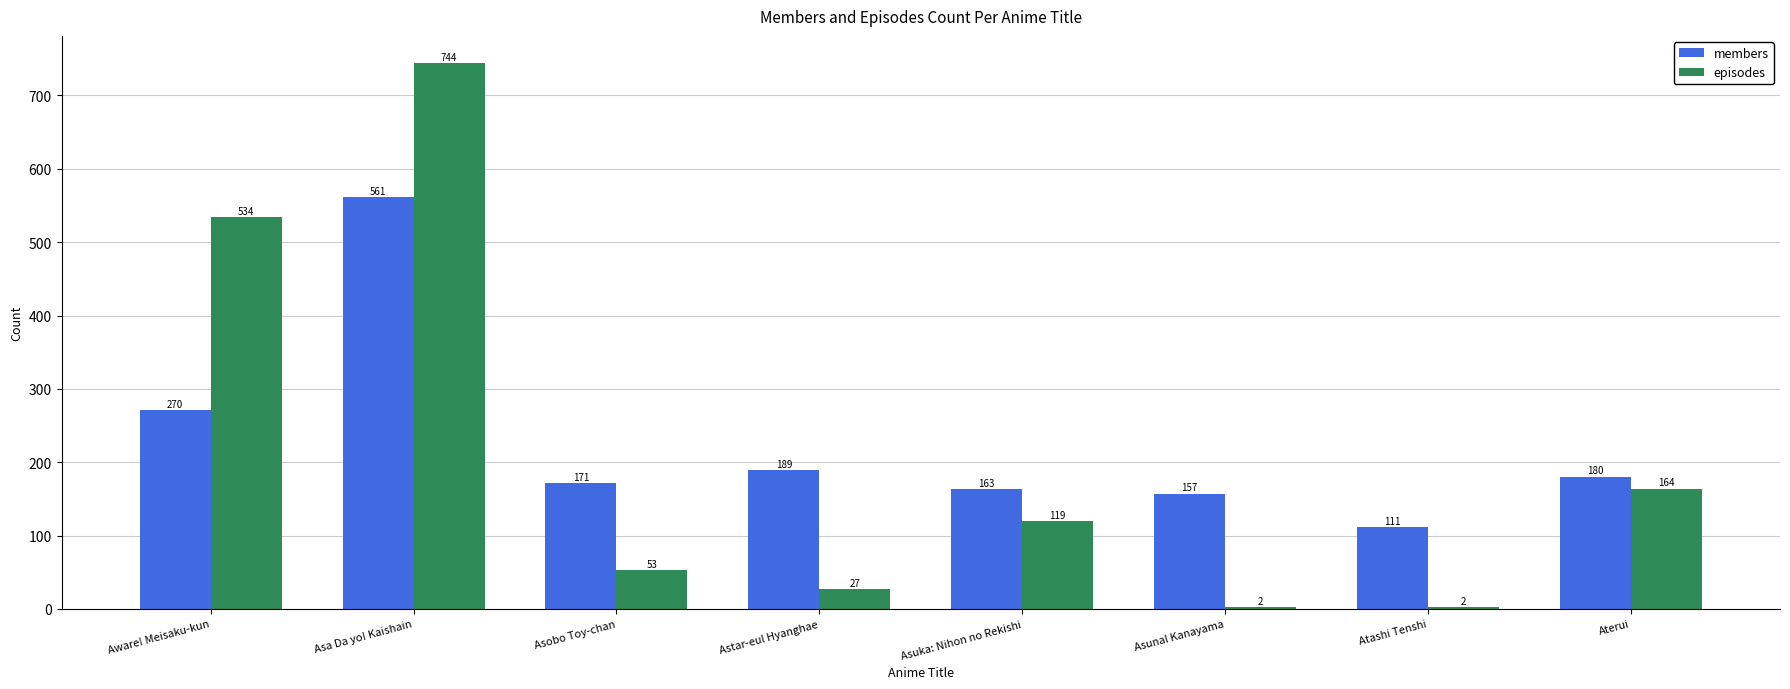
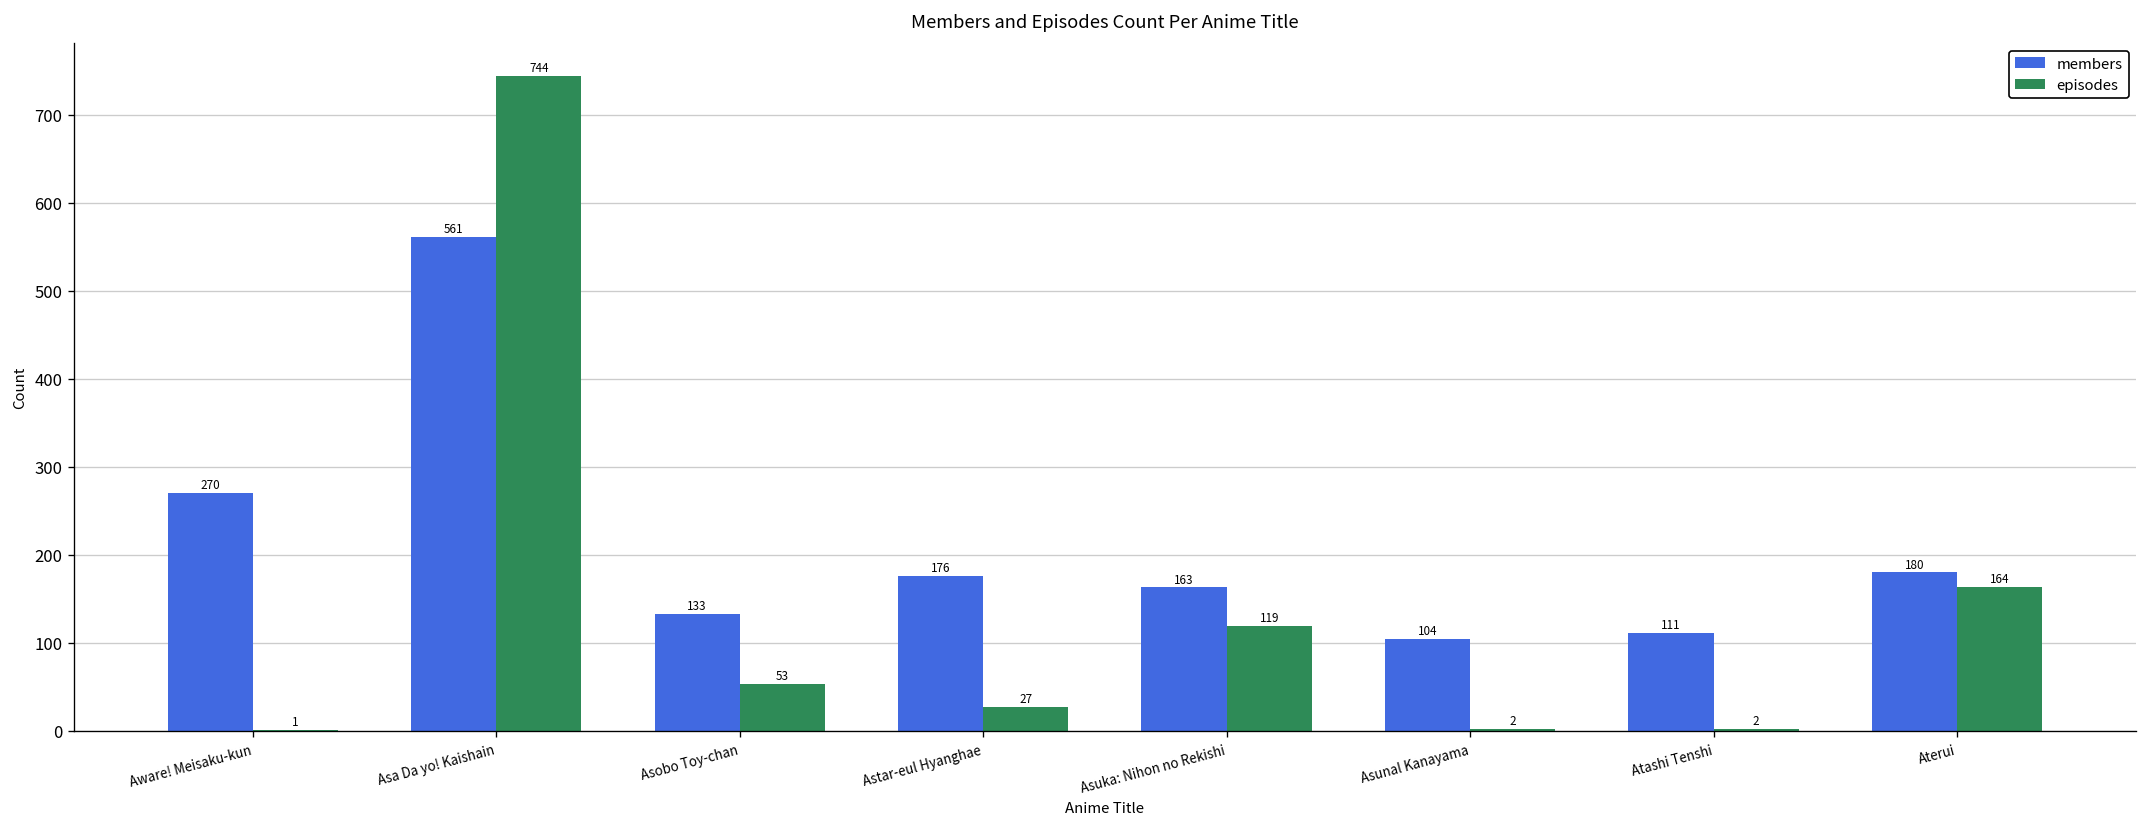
  {
    "members": {
      "Aware! Meisaku-kun": 270,
      "Asa Da yo! Kaishain": 561,
-     "Asobo Toy-chan": 171,
-     "Astar-eul Hyanghae": 189,
+     "Asobo Toy-chan": 133,
+     "Astar-eul Hyanghae": 176,
      "Asuka: Nihon no Rekishi": 163,
-     "Asunal Kanayama": 157,
+     "Asunal Kanayama": 104,
      "Atashi Tenshi": 111,
      "Aterui": 180
    },
    "episodes": {
-     "Aware! Meisaku-kun": 534,
+     "Aware! Meisaku-kun": 1,
      "Asa Da yo! Kaishain": 744,
      "Asobo Toy-chan": 53,
      "Astar-eul Hyanghae": 27,
      "Asuka: Nihon no Rekishi": 119,
      "Asunal Kanayama": 2,
      "Atashi Tenshi": 2,
      "Aterui": 164
    }
  }
